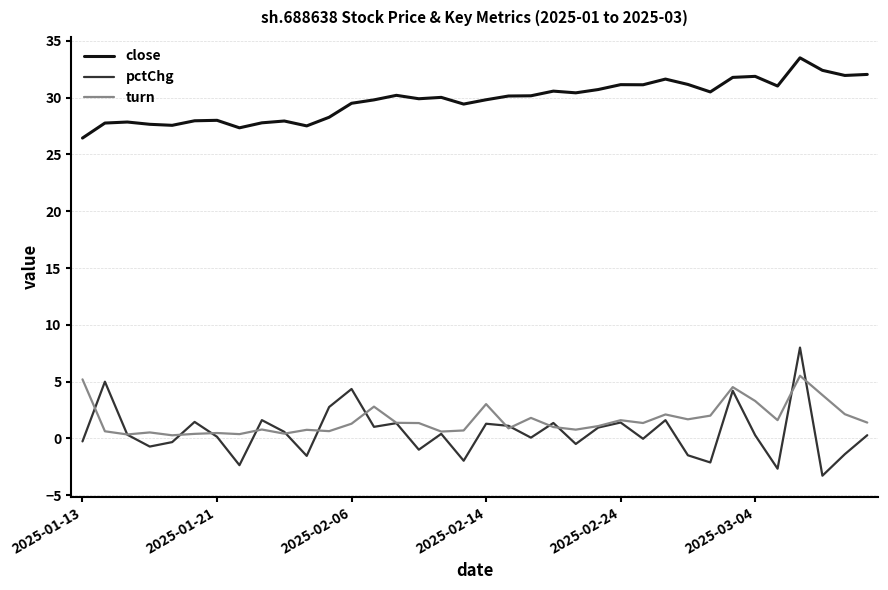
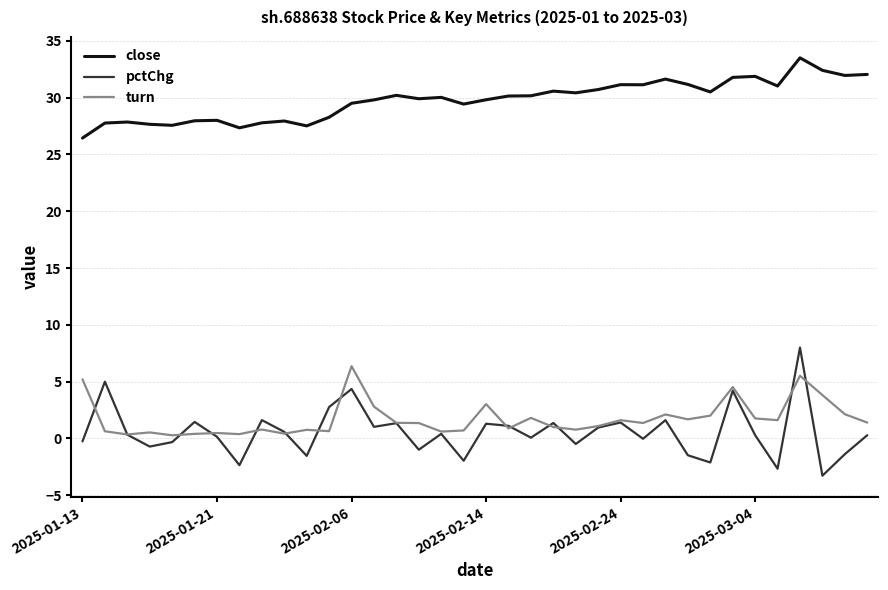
  {
    "turn": {
      "2025-01-13": 5.2,
      "2025-01-21": 0.5,
-     "2025-02-06": 1.3,
+     "2025-02-06": 6.4,
      "2025-02-14": 3.0,
-     "2025-03-04": 3.3
+     "2025-03-04": 1.8
    }
  }
